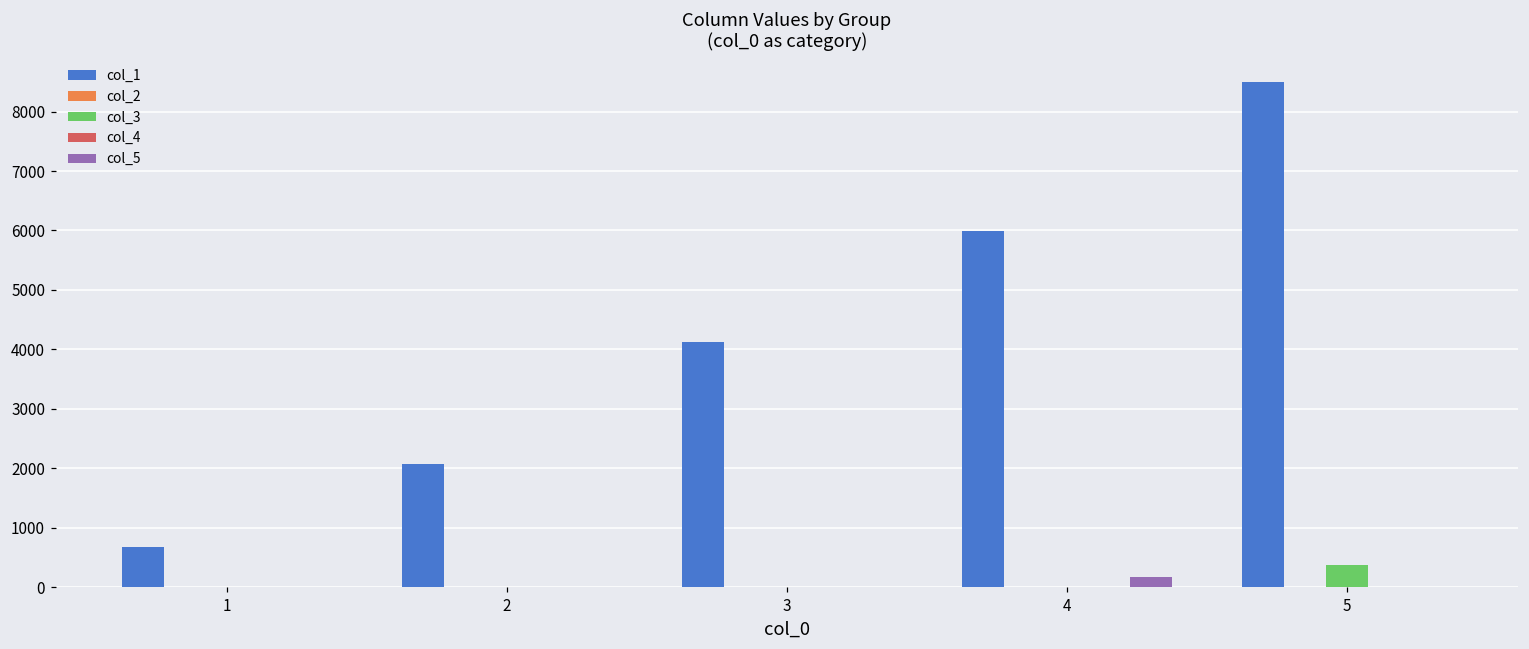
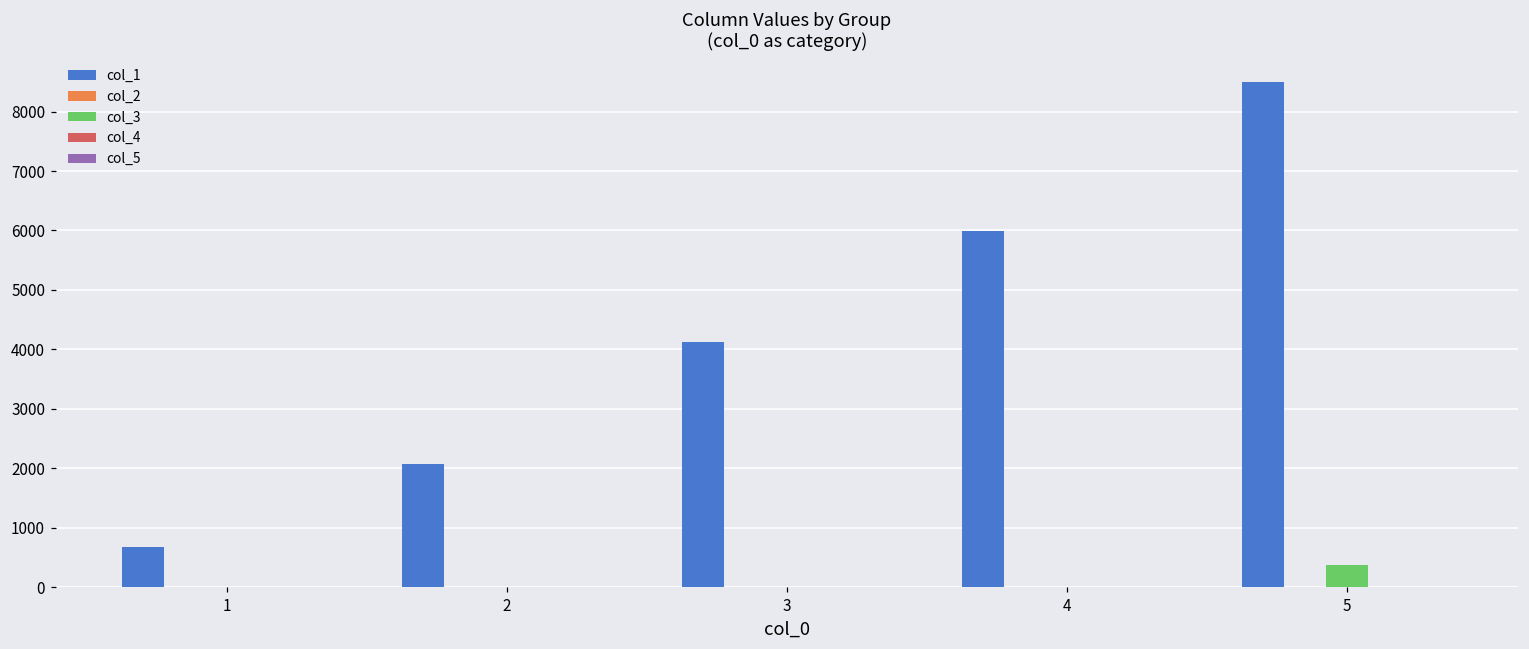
  {
    "col_1": {
      "1": 700,
      "2": 2100,
      "3": 4100,
      "4": 6000,
      "5": 8500
    },
    "col_3": {
      "5": 400
    },
    "col_5": {
-     "4": 200
+     "4": 0
    }
  }
